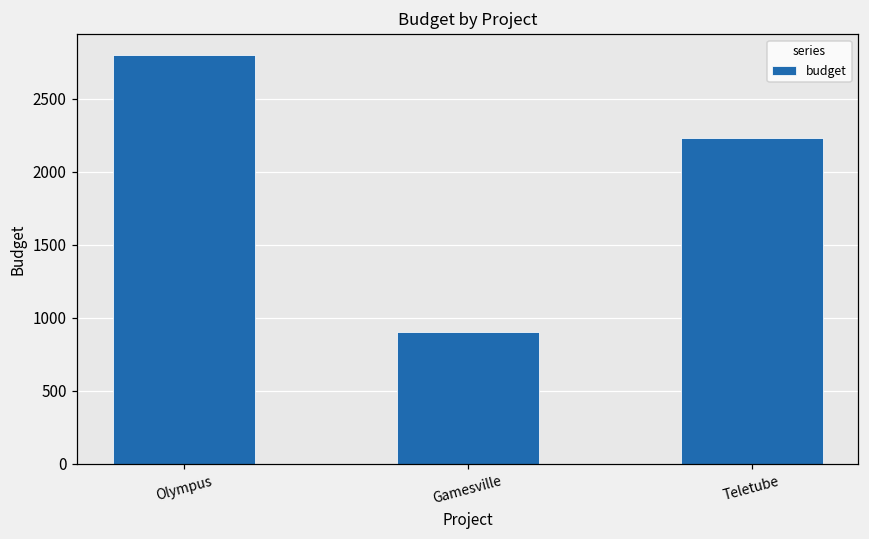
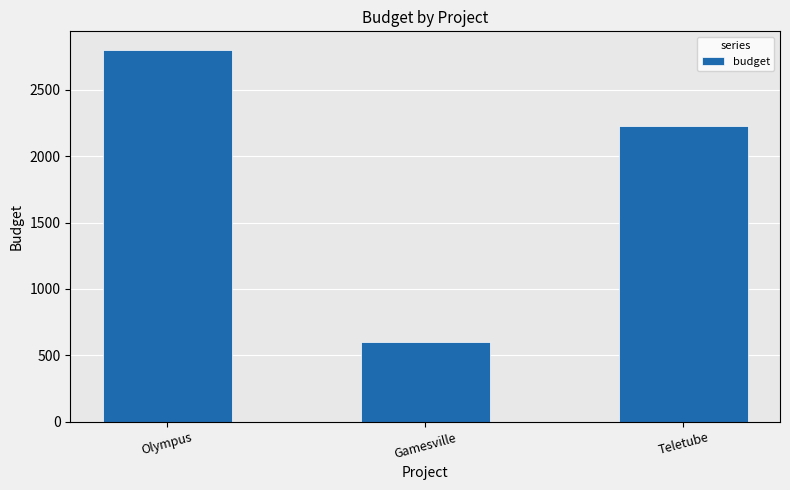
  {
    "Olympus": 2800,
-   "Gamesville": 900,
+   "Gamesville": 600,
    "Teletube": 2230
  }
